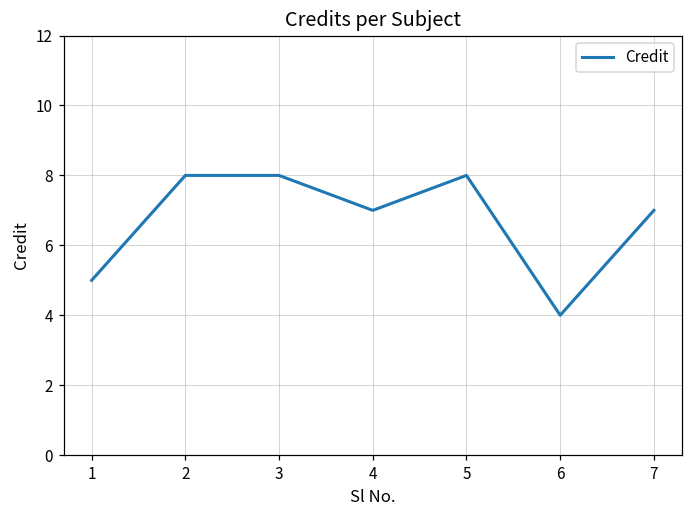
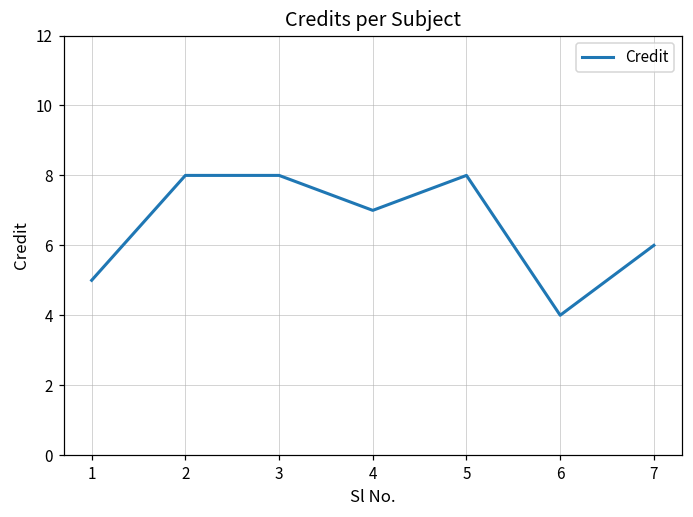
  {
    "1": 5,
    "2": 8,
    "3": 8,
    "4": 7,
    "5": 8,
    "6": 4,
-   "7": 7
+   "7": 6
  }
